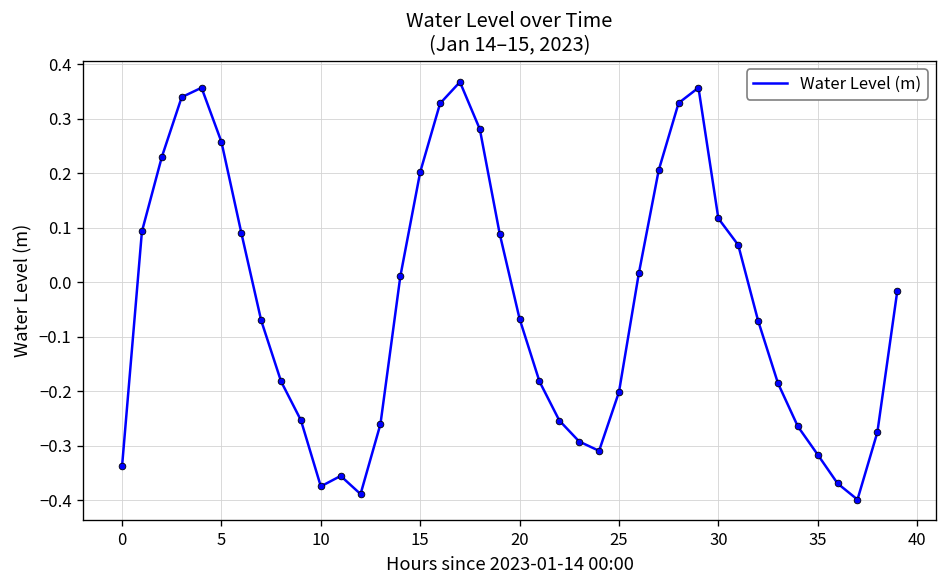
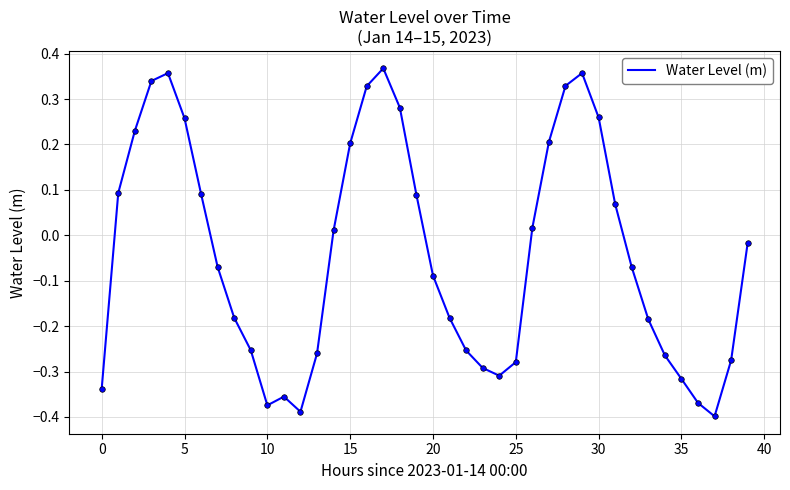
  {
    "0": -0.34,
    "5": 0.26,
    "10": -0.37,
    "15": 0.20,
-   "20": -0.07,
-   "25": -0.20,
-   "30": 0.12,
+   "20": -0.09,
+   "25": -0.28,
+   "30": 0.26,
    "35": -0.32
  }
